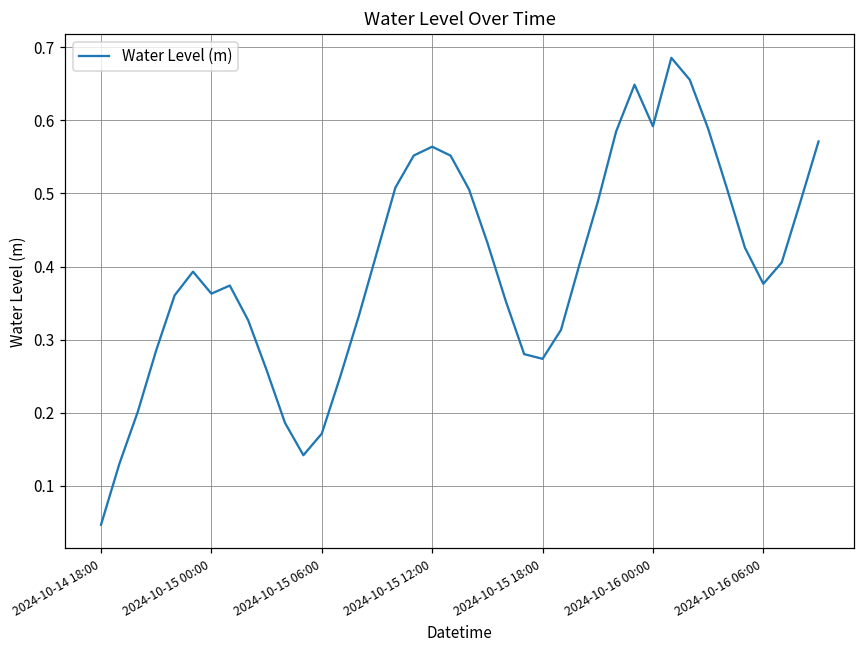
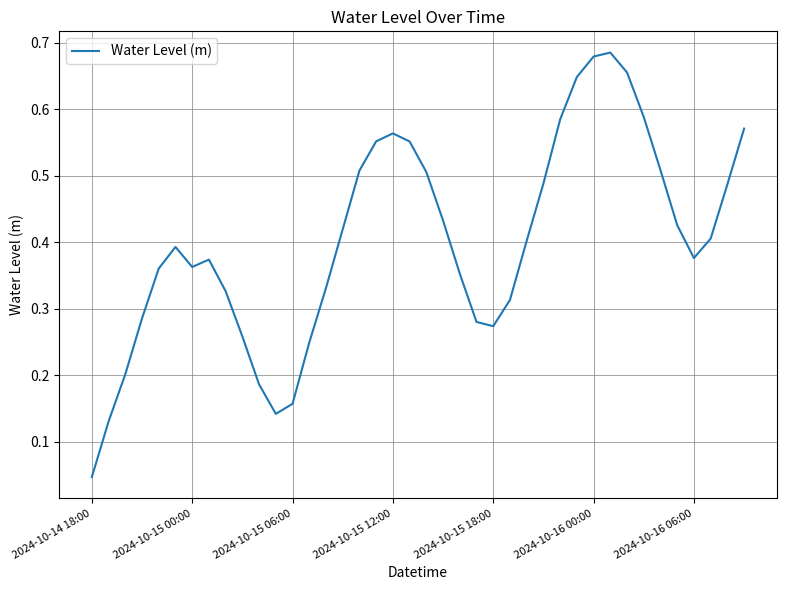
  {
    "2024-10-14 18:00": 0.05,
    "2024-10-15 00:00": 0.36,
-   "2024-10-15 06:00": 0.17,
+   "2024-10-15 06:00": 0.16,
    "2024-10-15 12:00": 0.56,
    "2024-10-15 18:00": 0.27,
-   "2024-10-16 00:00": 0.59,
+   "2024-10-16 00:00": 0.68,
    "2024-10-16 06:00": 0.38
  }
